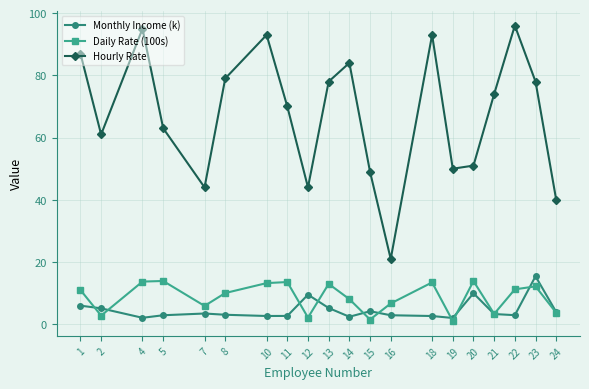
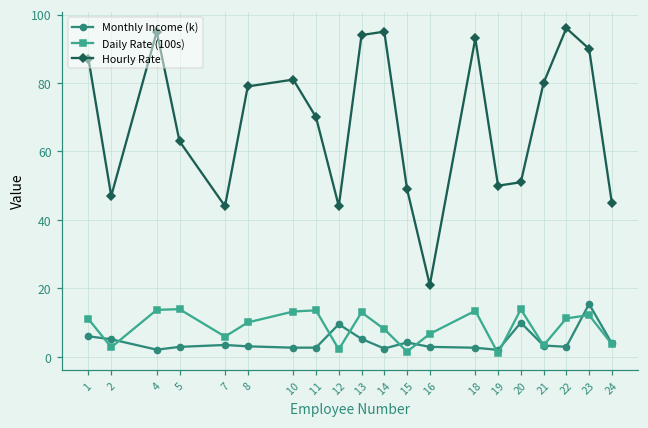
  {
    "Hourly Rate": {
-     "2": 61,
+     "2": 47,
      "5": 63,
      "7": 44,
      "8": 79,
-     "10": 93,
+     "10": 81,
      "11": 70,
      "12": 44,
-     "13": 78,
-     "14": 84,
+     "13": 94,
+     "14": 95,
      "15": 49,
      "16": 21,
      "18": 93,
      "19": 50,
      "20": 51,
-     "21": 74,
+     "21": 80,
      "22": 96,
-     "23": 78,
-     "24": 40
+     "23": 90,
+     "24": 45
    }
  }
